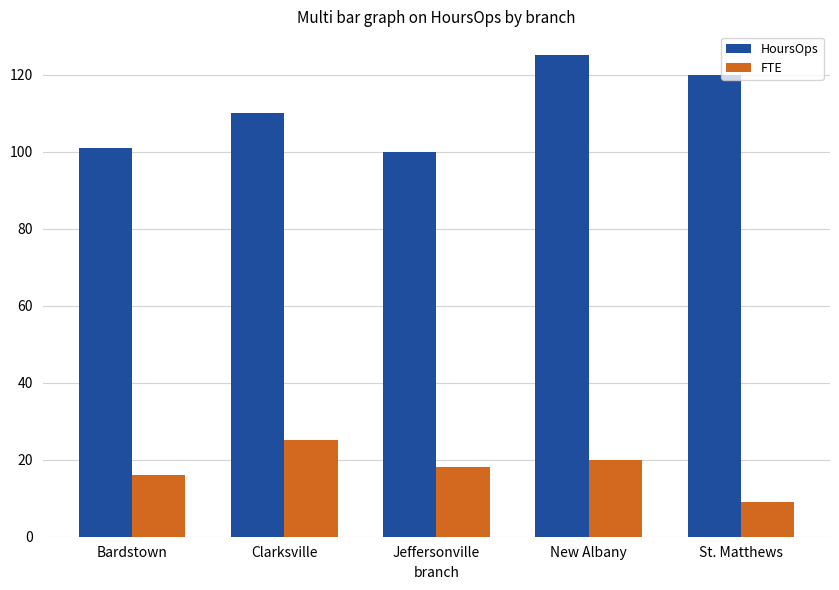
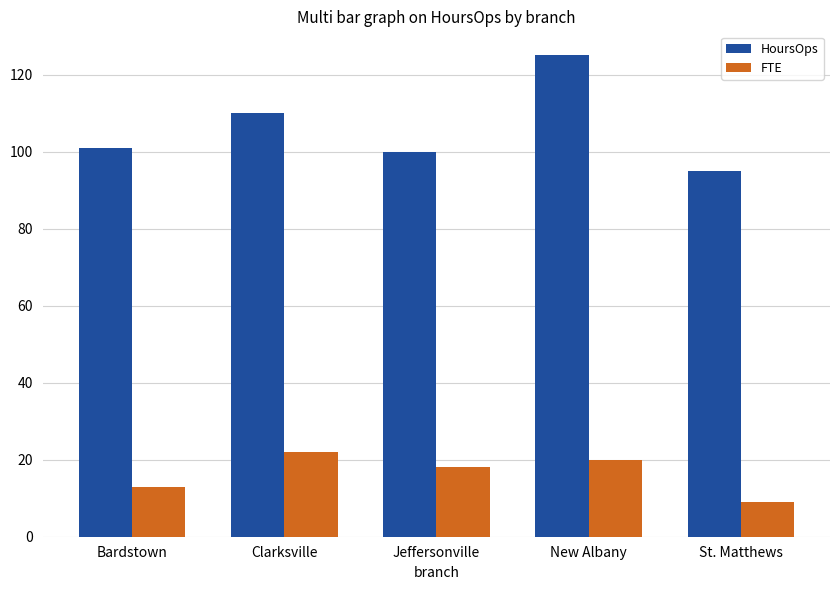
  {
    "HoursOps": {
      "Bardstown": 101,
      "Clarksville": 110,
      "Jeffersonville": 100,
      "New Albany": 125,
-     "St. Matthews": 120
+     "St. Matthews": 95
    },
    "FTE": {
-     "Bardstown": 16,
-     "Clarksville": 25,
+     "Bardstown": 13,
+     "Clarksville": 22,
      "Jeffersonville": 18,
      "New Albany": 20,
      "St. Matthews": 9
    }
  }
